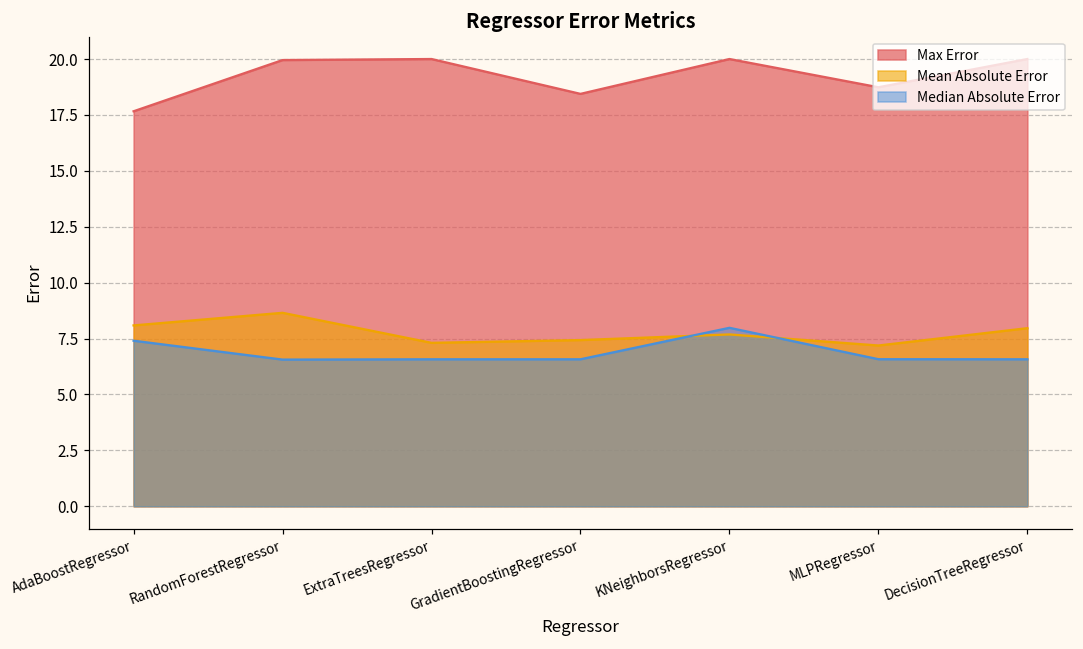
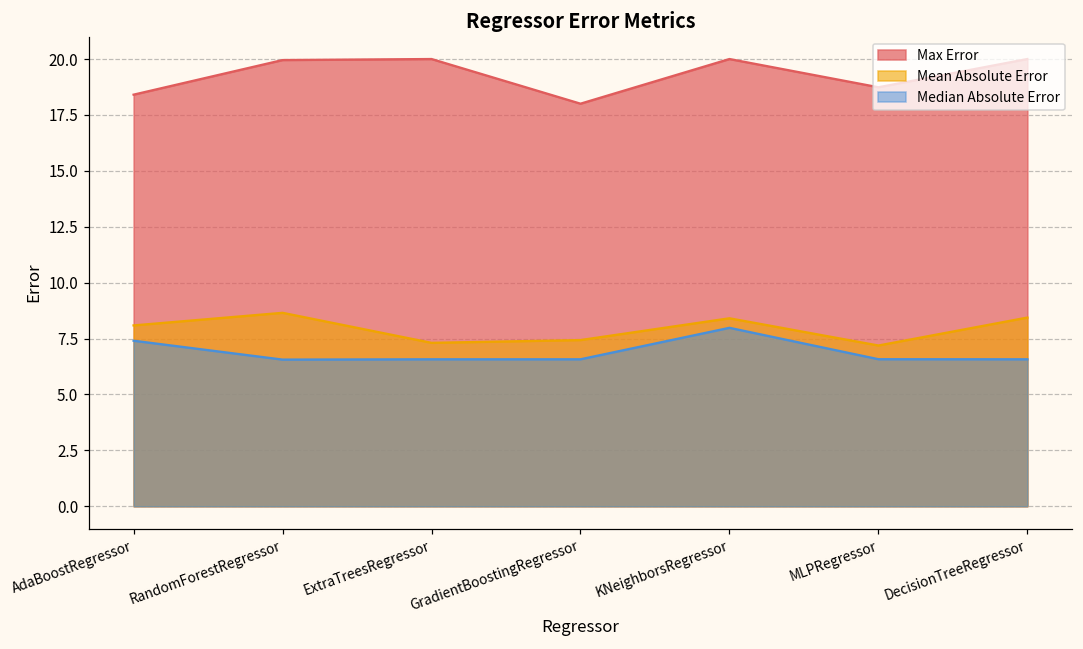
  {
    "Max Error": {
-     "AdaBoostRegressor": 17.7,
+     "AdaBoostRegressor": 18.4,
      "RandomForestRegressor": 20.0,
      "ExtraTreesRegressor": 20.0,
-     "GradientBoostingRegressor": 18.4,
+     "GradientBoostingRegressor": 18.0,
      "KNeighborsRegressor": 20.0
    },
    "Mean Absolute Error": {
      "AdaBoostRegressor": 8.1,
      "RandomForestRegressor": 8.7,
      "ExtraTreesRegressor": 7.3,
      "GradientBoostingRegressor": 7.4,
-     "KNeighborsRegressor": 7.7,
+     "KNeighborsRegressor": 8.4,
      "MLPRegressor": 7.2,
-     "DecisionTreeRegressor": 8.0
+     "DecisionTreeRegressor": 8.4
    },
    "Median Absolute Error": {
      "AdaBoostRegressor": 7.4,
      "RandomForestRegressor": 6.6,
      "ExtraTreesRegressor": 6.6,
      "GradientBoostingRegressor": 6.6,
      "KNeighborsRegressor": 8.0,
      "MLPRegressor": 6.6,
      "DecisionTreeRegressor": 6.6
    }
  }
